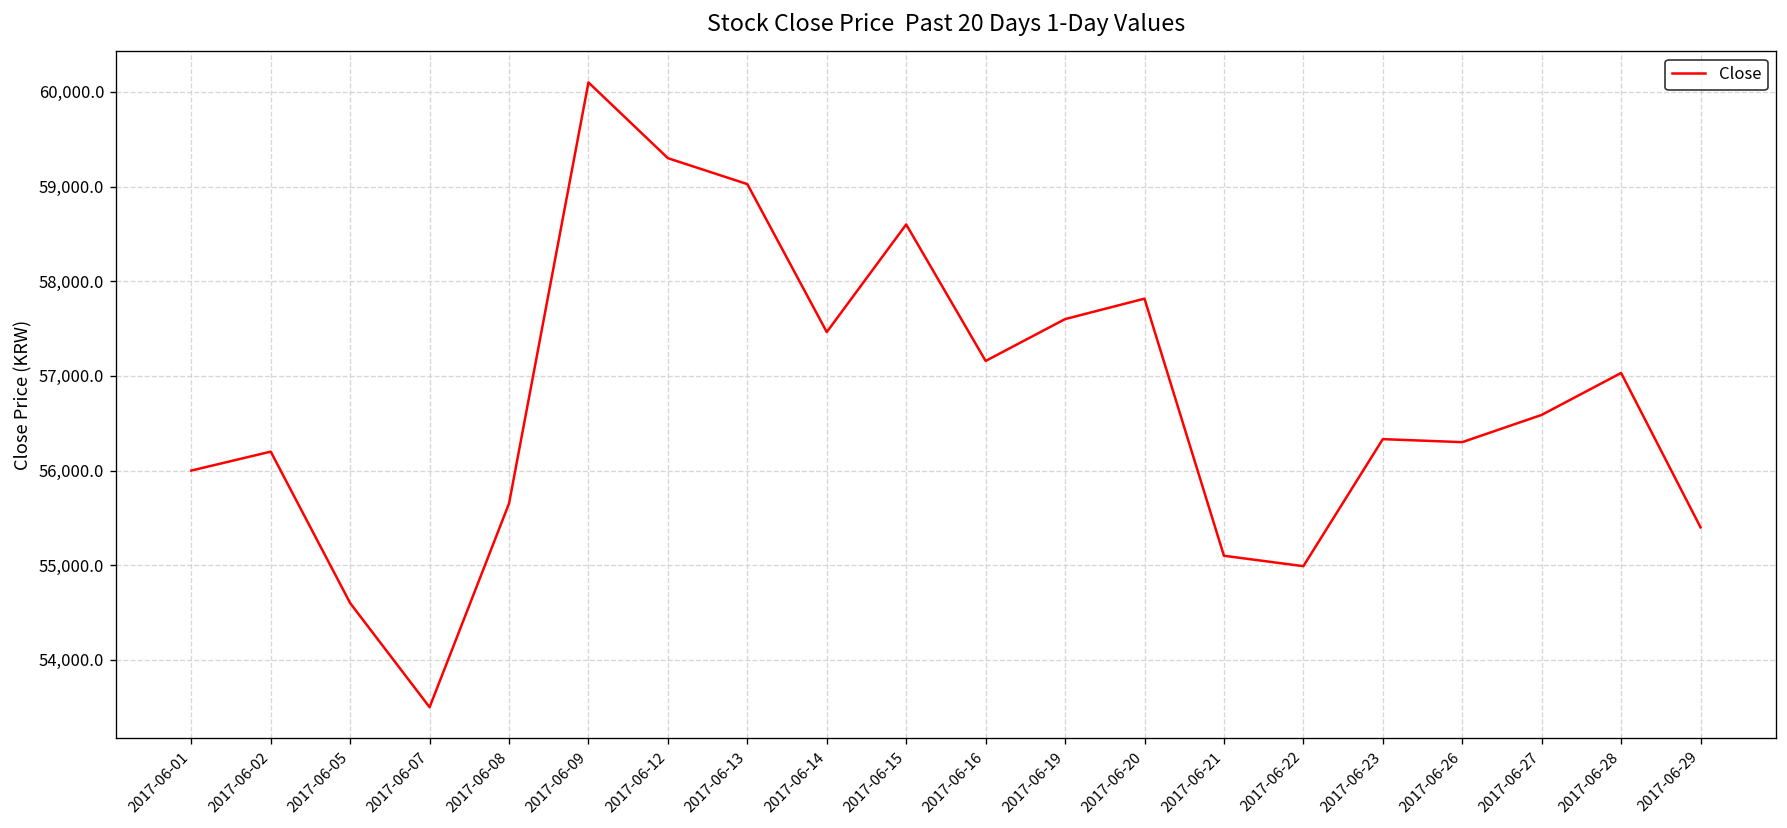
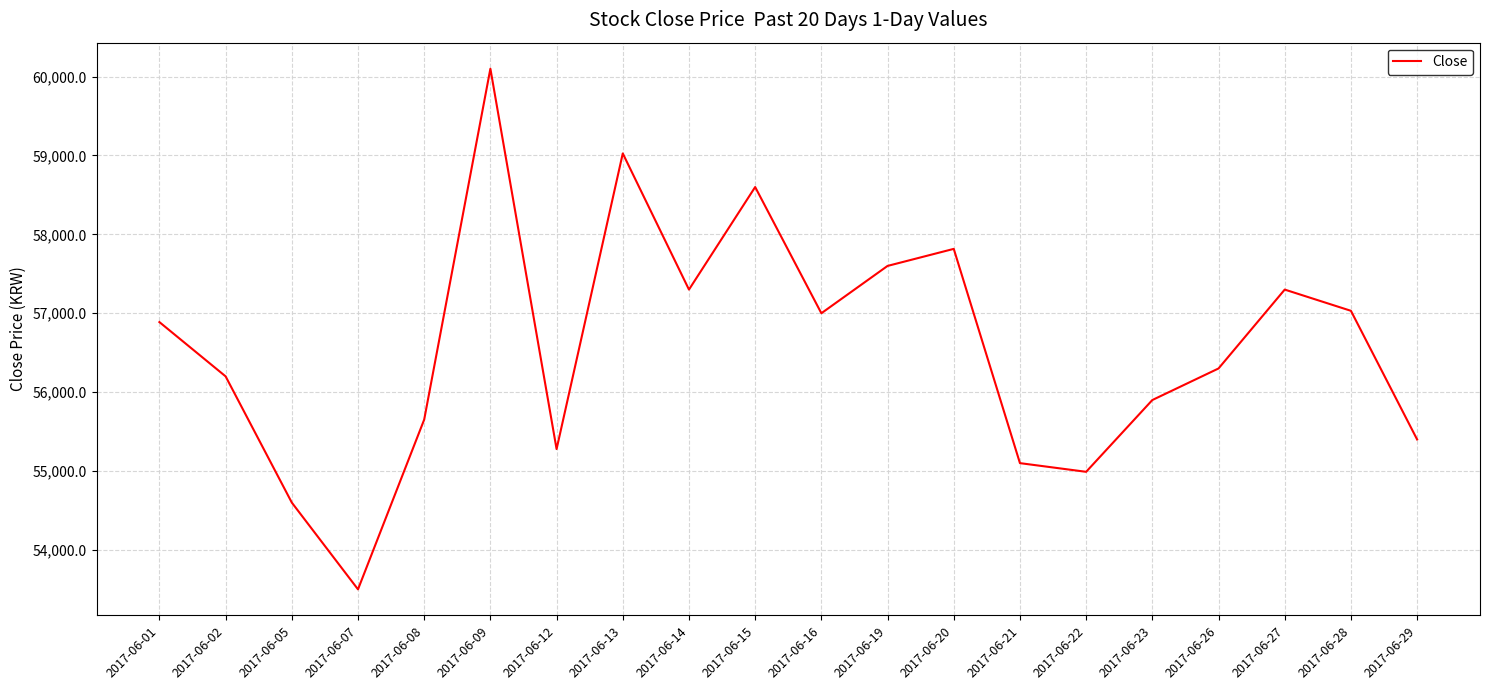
  {
-   "2017-06-01": "56,000",
+   "2017-06-01": "56,900",
    "2017-06-02": "56,200",
    "2017-06-05": "54,600",
    "2017-06-07": "53,500",
    "2017-06-08": "55,700",
    "2017-06-09": "60,100",
-   "2017-06-12": "59,300",
+   "2017-06-12": "55,300",
    "2017-06-13": "59,000",
-   "2017-06-14": "57,500",
+   "2017-06-14": "57,300",
    "2017-06-15": "58,600",
-   "2017-06-16": "57,200",
+   "2017-06-16": "57,000",
    "2017-06-19": "57,600",
    "2017-06-20": "57,800",
    "2017-06-21": "55,100",
    "2017-06-22": "55,000",
-   "2017-06-23": "56,300",
+   "2017-06-23": "55,900",
    "2017-06-26": "56,300",
-   "2017-06-27": "56,600",
+   "2017-06-27": "57,300",
    "2017-06-28": "57,000",
    "2017-06-29": "55,400"
  }
